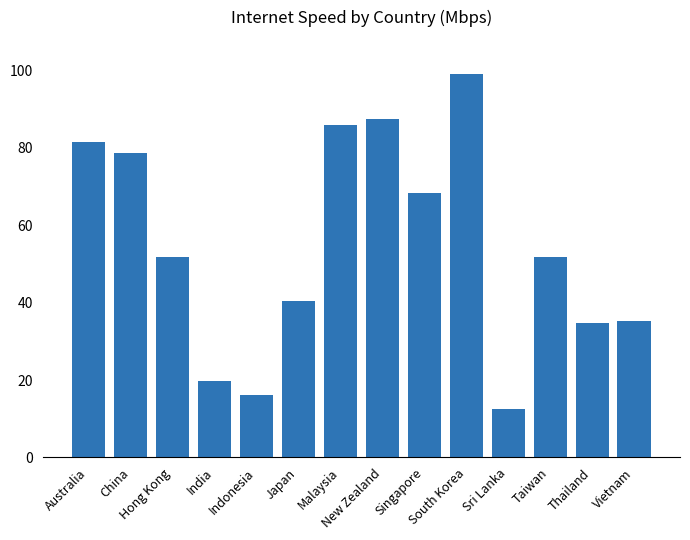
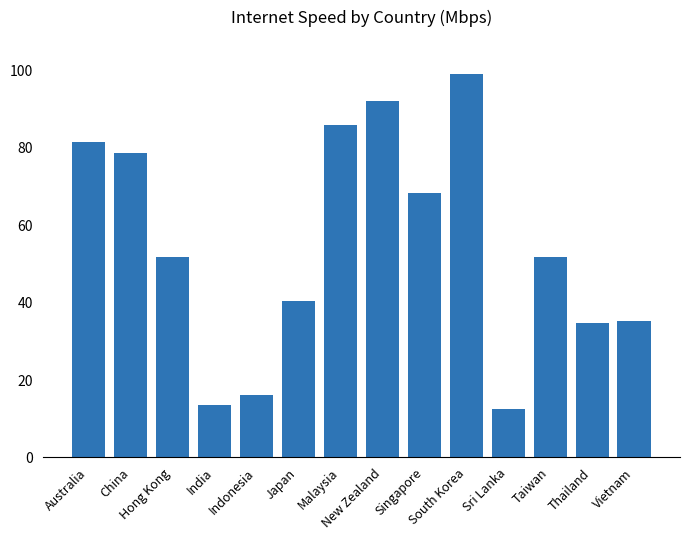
  {
    "Australia": 81,
    "China": 79,
    "Hong Kong": 52,
-   "India": 20,
+   "India": 13,
    "Indonesia": 16,
    "Japan": 41,
    "Malaysia": 86,
-   "New Zealand": 87,
+   "New Zealand": 92,
    "Singapore": 68,
    "South Korea": 99,
    "Sri Lanka": 13,
    "Taiwan": 52,
    "Thailand": 35,
    "Vietnam": 35
  }
